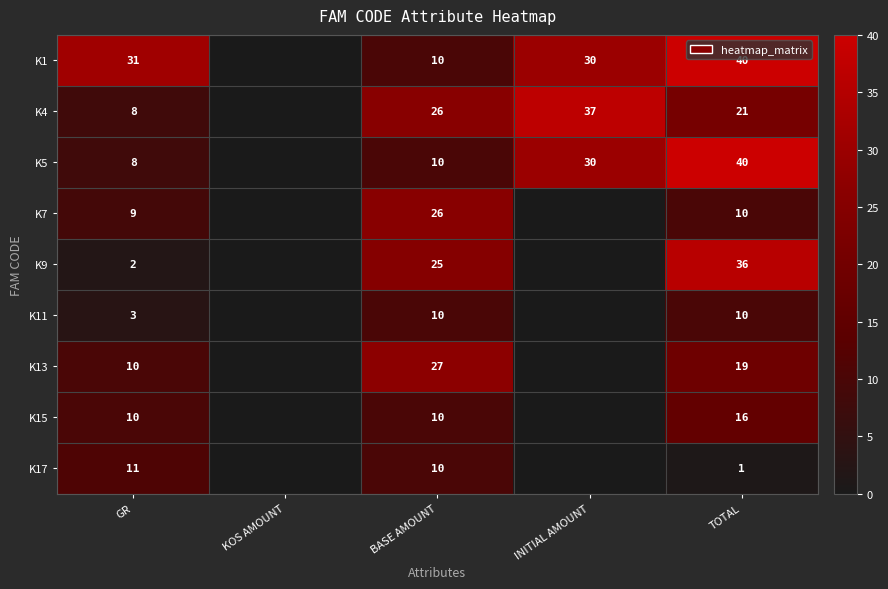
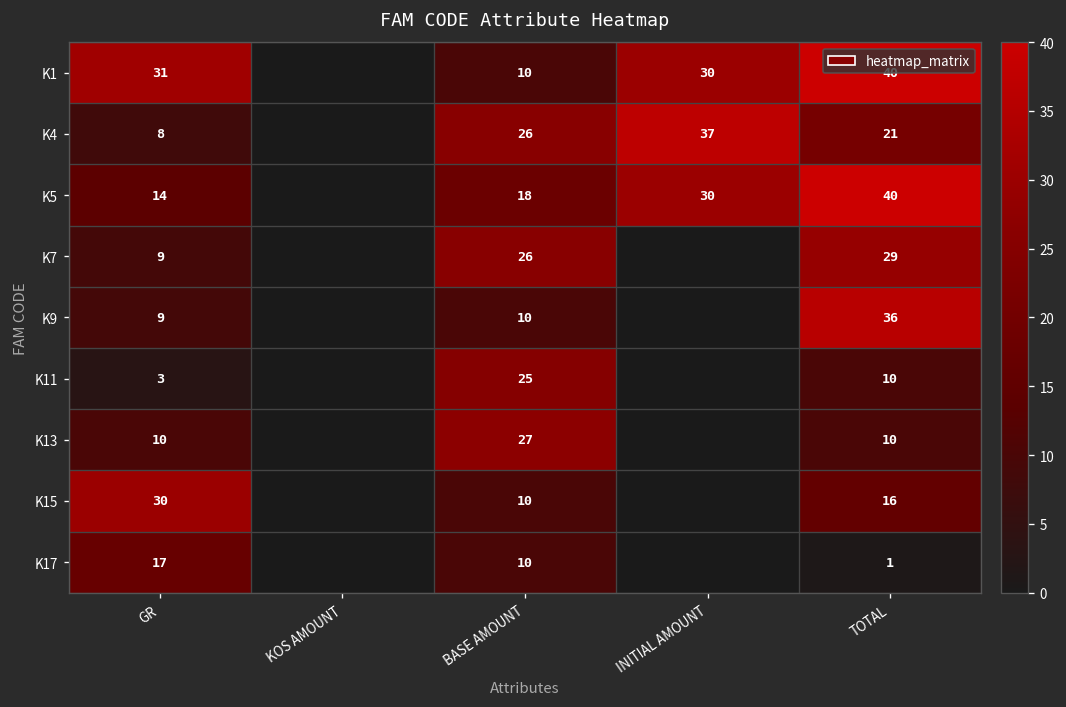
  {
    "K1": {
      "GR": 31,
      "BASE AMOUNT": 10,
      "INITIAL AMOUNT": 30
    },
    "K4": {
      "GR": 8,
      "BASE AMOUNT": 26,
      "INITIAL AMOUNT": 37,
      "TOTAL": 21
    },
    "K5": {
-     "GR": 8,
-     "BASE AMOUNT": 10,
+     "GR": 14,
+     "BASE AMOUNT": 18,
      "INITIAL AMOUNT": 30,
      "TOTAL": 40
    },
    "K7": {
      "GR": 9,
      "BASE AMOUNT": 26,
-     "TOTAL": 10
+     "TOTAL": 29
    },
    "K9": {
-     "GR": 2,
-     "BASE AMOUNT": 25,
+     "GR": 9,
+     "BASE AMOUNT": 10,
      "TOTAL": 36
    },
    "K11": {
      "GR": 3,
-     "BASE AMOUNT": 10,
+     "BASE AMOUNT": 25,
      "TOTAL": 10
    },
    "K13": {
      "GR": 10,
      "BASE AMOUNT": 27,
-     "TOTAL": 19
+     "TOTAL": 10
    },
    "K15": {
-     "GR": 10,
+     "GR": 30,
      "BASE AMOUNT": 10,
      "TOTAL": 16
    },
    "K17": {
-     "GR": 11,
+     "GR": 17,
      "BASE AMOUNT": 10,
      "TOTAL": 1
    }
  }
